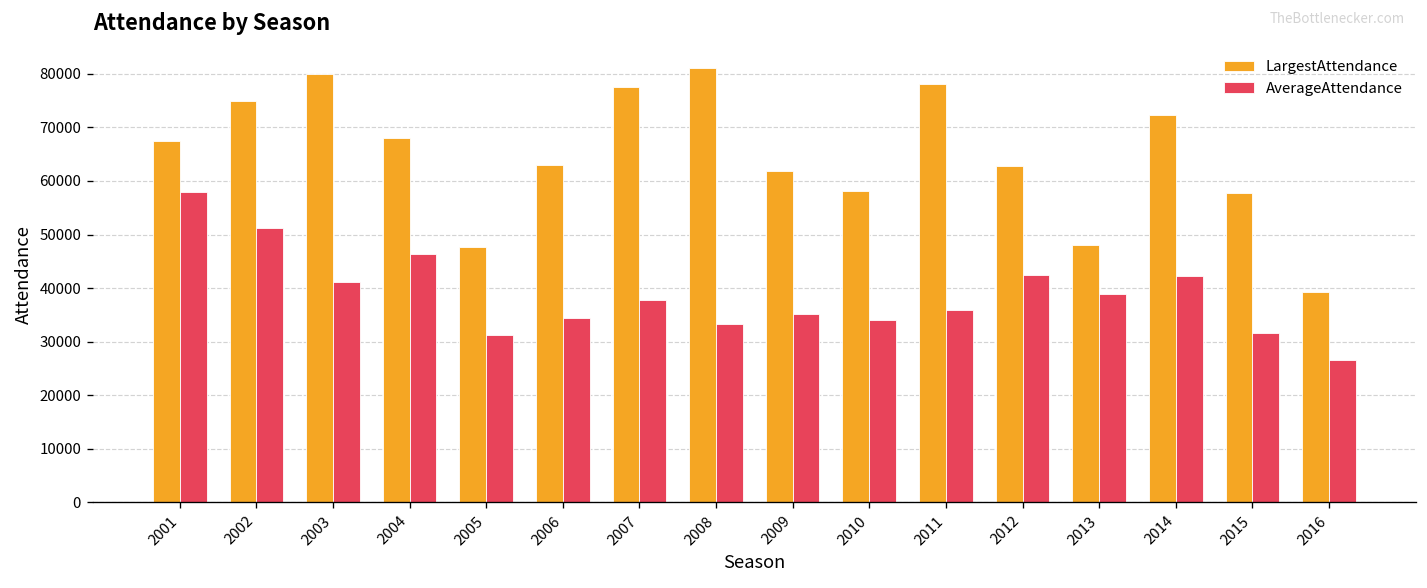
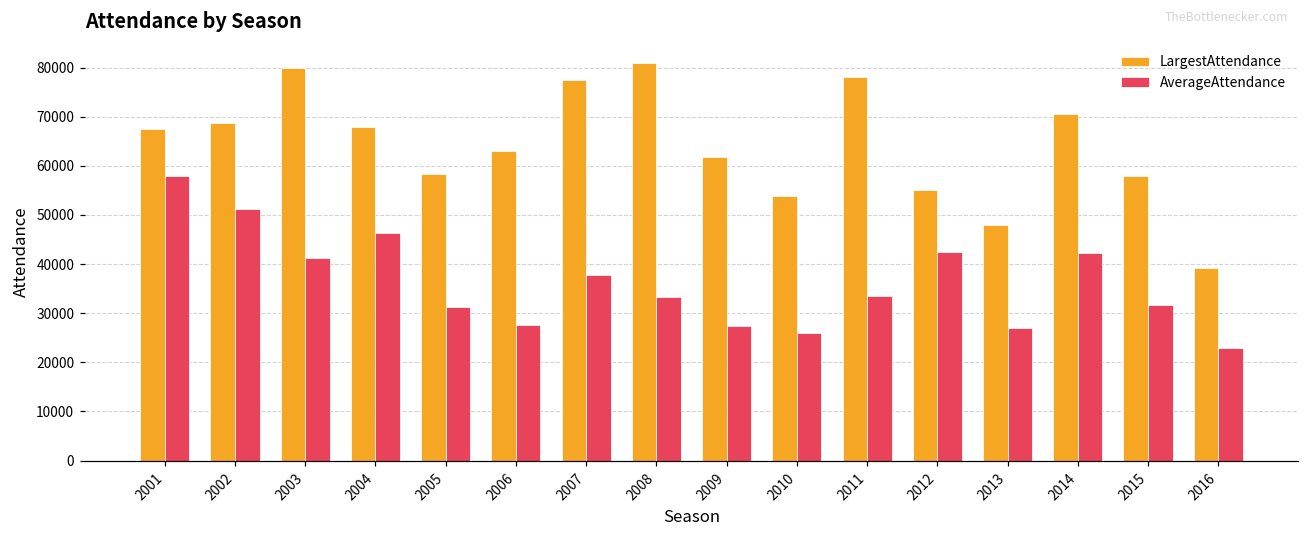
  {
    "LargestAttendance": {
      "2001": 68000,
-     "2002": 75000,
+     "2002": 69000,
      "2003": 80000,
      "2004": 68000,
-     "2005": 48000,
+     "2005": 58000,
      "2006": 63000,
      "2007": 78000,
      "2008": 81000,
      "2009": 62000,
-     "2010": 58000,
+     "2010": 54000,
      "2011": 78000,
-     "2012": 63000,
+     "2012": 55000,
      "2013": 48000,
-     "2014": 72000,
+     "2014": 71000,
      "2015": 58000,
      "2016": 39000
    },
    "AverageAttendance": {
      "2001": 58000,
      "2002": 51000,
      "2003": 41000,
      "2004": 46000,
      "2005": 31000,
-     "2006": 34000,
+     "2006": 28000,
      "2007": 38000,
      "2008": 33000,
-     "2009": 35000,
-     "2010": 34000,
-     "2011": 36000,
+     "2009": 27000,
+     "2010": 26000,
+     "2011": 33000,
      "2012": 42000,
-     "2013": 39000,
+     "2013": 27000,
      "2014": 42000,
      "2015": 32000,
-     "2016": 27000
+     "2016": 23000
    }
  }
